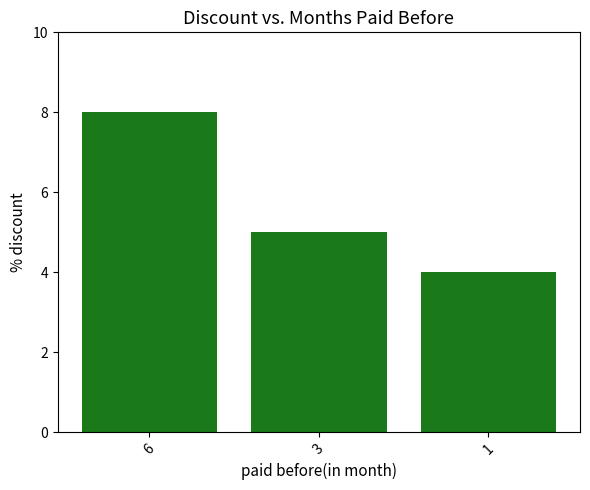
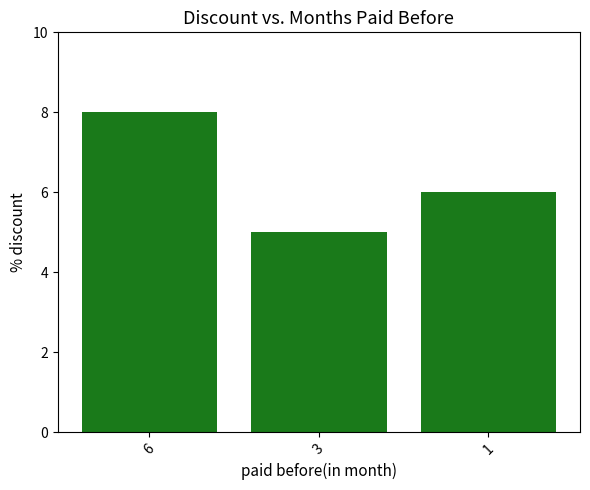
  {
    "6": 8,
    "3": 5,
-   "1": 4
+   "1": 6
  }
